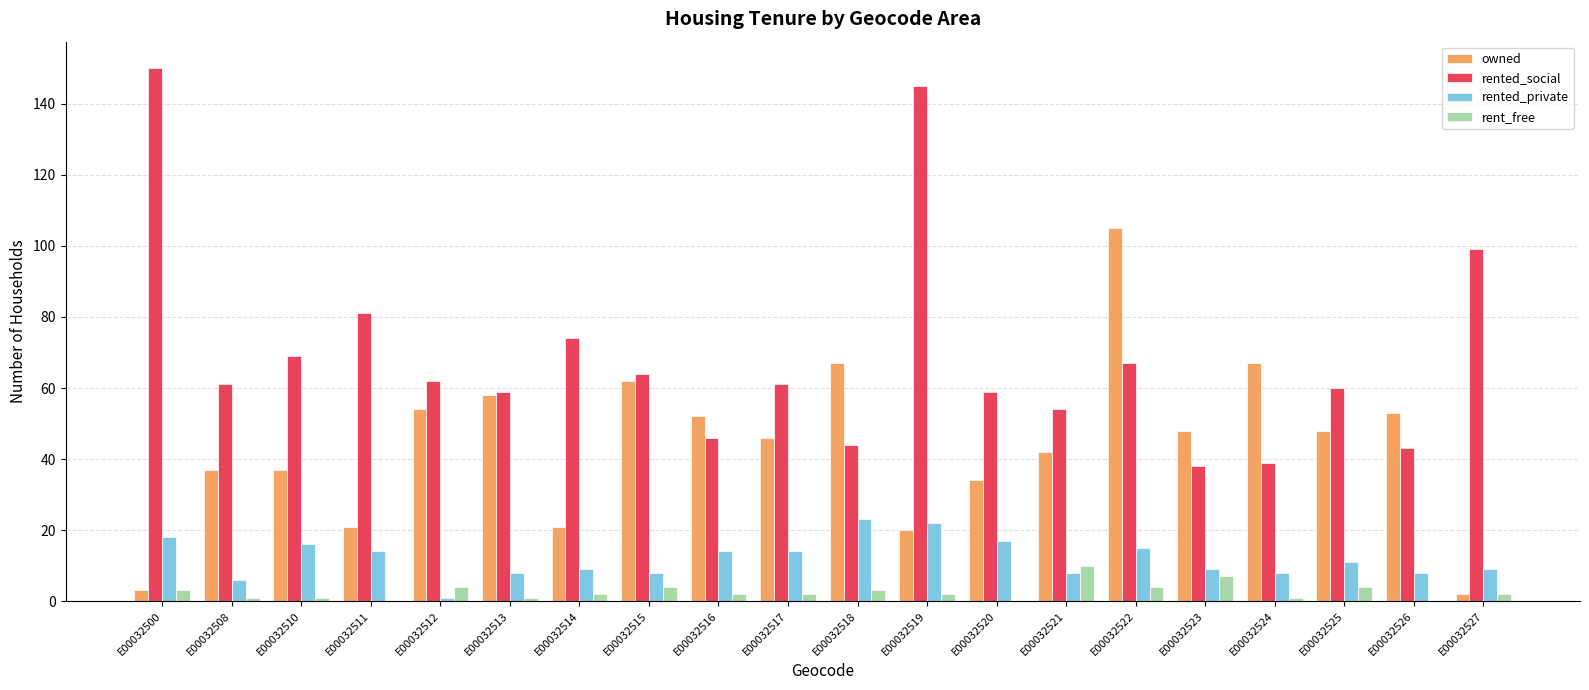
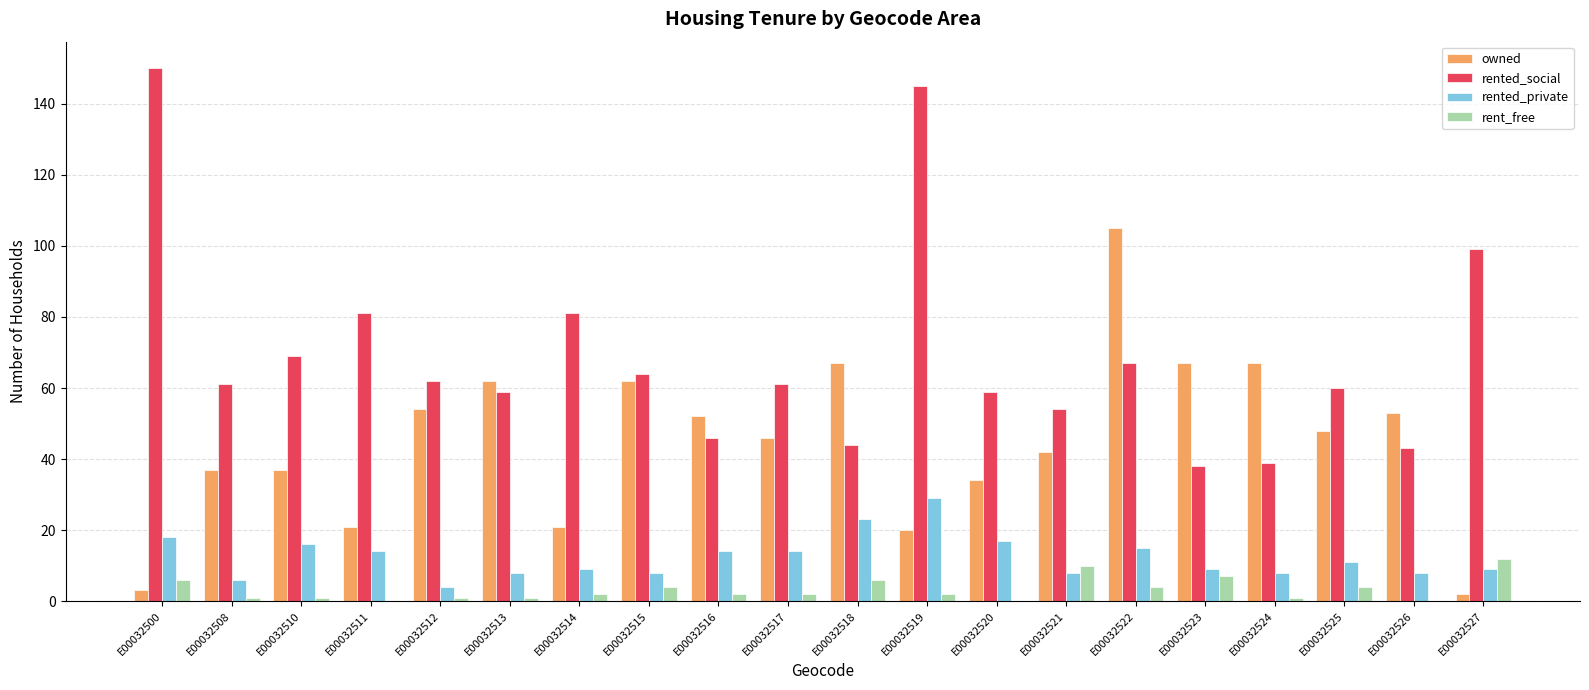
  {
    "owned": {
      "E00032500": 3,
      "E00032508": 37,
      "E00032510": 37,
      "E00032511": 21,
      "E00032512": 54,
-     "E00032513": 58,
+     "E00032513": 62,
      "E00032514": 21,
      "E00032515": 62,
      "E00032516": 52,
      "E00032517": 46,
      "E00032518": 67,
      "E00032519": 20,
      "E00032520": 34,
      "E00032521": 42,
      "E00032522": 105,
-     "E00032523": 48,
+     "E00032523": 67,
      "E00032524": 67,
      "E00032525": 48,
      "E00032526": 53,
      "E00032527": 2
    },
    "rented_social": {
      "E00032500": 150,
      "E00032508": 61,
      "E00032510": 69,
      "E00032511": 81,
      "E00032512": 62,
      "E00032513": 59,
-     "E00032514": 74,
+     "E00032514": 81,
      "E00032515": 64,
      "E00032516": 46,
      "E00032517": 61,
      "E00032518": 44,
      "E00032519": 145,
      "E00032520": 59,
      "E00032521": 54,
      "E00032522": 67,
      "E00032523": 38,
      "E00032524": 39,
      "E00032525": 60,
      "E00032526": 43,
      "E00032527": 99
    },
    "rented_private": {
      "E00032500": 18,
      "E00032508": 6,
      "E00032510": 16,
      "E00032511": 14,
-     "E00032512": 1,
+     "E00032512": 4,
      "E00032513": 8,
      "E00032514": 9,
      "E00032515": 8,
      "E00032516": 14,
      "E00032517": 14,
      "E00032518": 23,
-     "E00032519": 22,
+     "E00032519": 29,
      "E00032520": 17,
      "E00032521": 8,
      "E00032522": 15,
      "E00032523": 9,
      "E00032524": 8,
      "E00032525": 11,
      "E00032526": 8,
      "E00032527": 9
    },
    "rent_free": {
-     "E00032500": 3,
+     "E00032500": 6,
      "E00032508": 1,
      "E00032510": 1,
      "E00032511": 0,
-     "E00032512": 4,
+     "E00032512": 1,
      "E00032513": 1,
      "E00032514": 2,
      "E00032515": 4,
      "E00032516": 2,
      "E00032517": 2,
-     "E00032518": 3,
+     "E00032518": 6,
      "E00032519": 2,
      "E00032520": 0,
      "E00032521": 10,
      "E00032522": 4,
      "E00032523": 7,
      "E00032524": 1,
      "E00032525": 4,
      "E00032526": 0,
-     "E00032527": 2
+     "E00032527": 12
    }
  }
